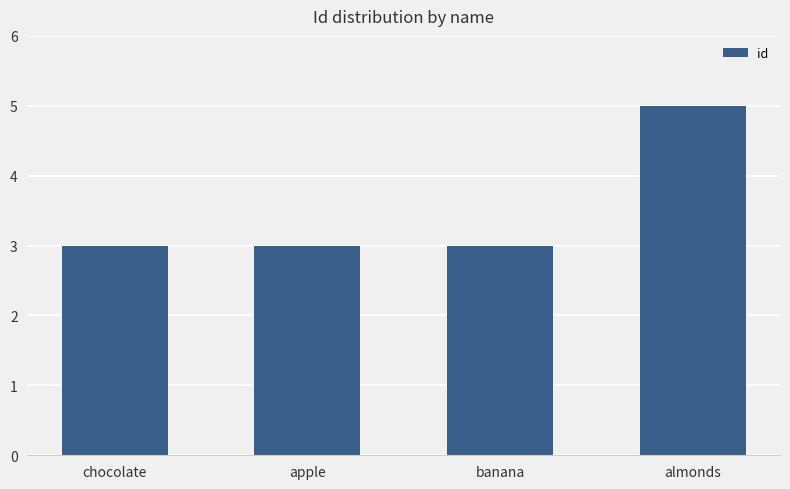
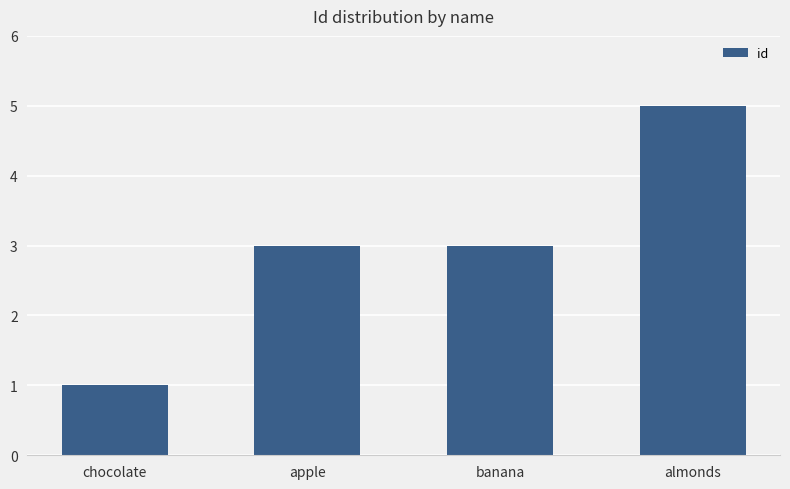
  {
-   "chocolate": 3,
+   "chocolate": 1,
    "apple": 3,
    "banana": 3,
    "almonds": 5
  }
